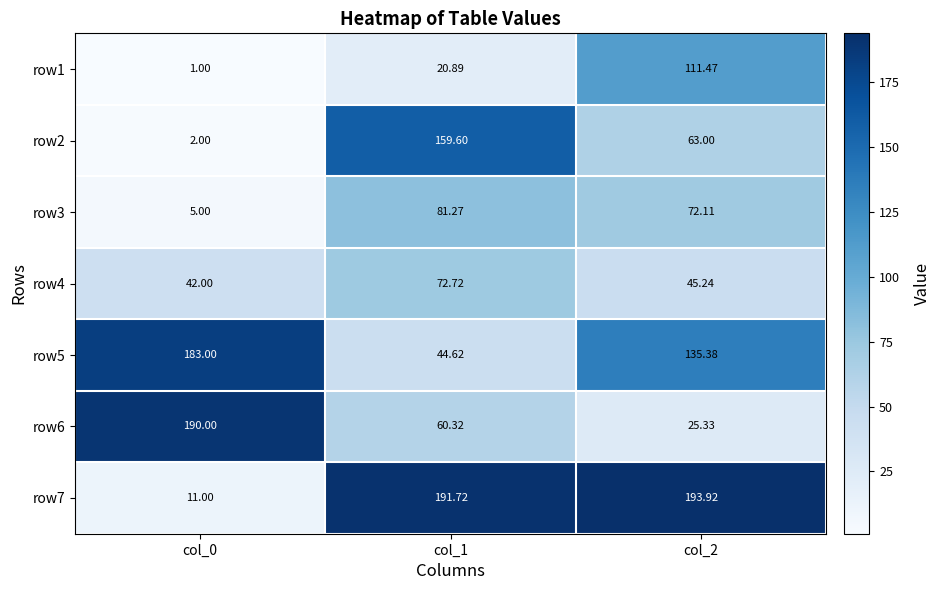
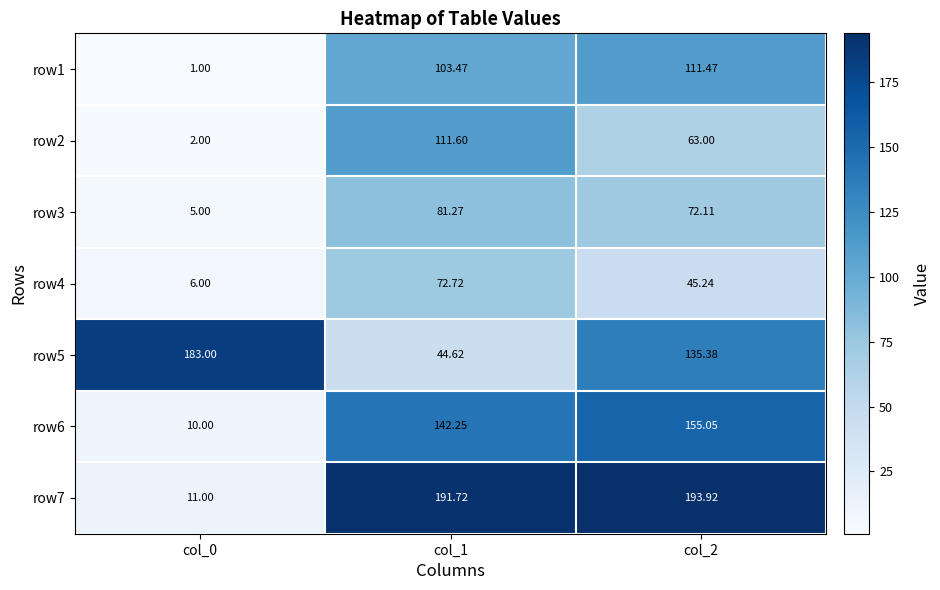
  {
    "row1": {
      "col_0": 1.00,
-     "col_1": 20.89,
+     "col_1": 103.47,
      "col_2": 111.47
    },
    "row2": {
      "col_0": 2.00,
-     "col_1": 159.60,
+     "col_1": 111.60,
      "col_2": 63.00
    },
    "row3": {
      "col_0": 5.00,
      "col_1": 81.27,
      "col_2": 72.11
    },
    "row4": {
-     "col_0": 42.00,
+     "col_0": 6.00,
      "col_1": 72.72,
      "col_2": 45.24
    },
    "row5": {
      "col_0": 183.00,
      "col_1": 44.62,
      "col_2": 135.38
    },
    "row6": {
-     "col_0": 190.00,
-     "col_1": 60.32,
-     "col_2": 25.33
+     "col_0": 10.00,
+     "col_1": 142.25,
+     "col_2": 155.05
    },
    "row7": {
      "col_0": 11.00,
      "col_1": 191.72,
      "col_2": 193.92
    }
  }
